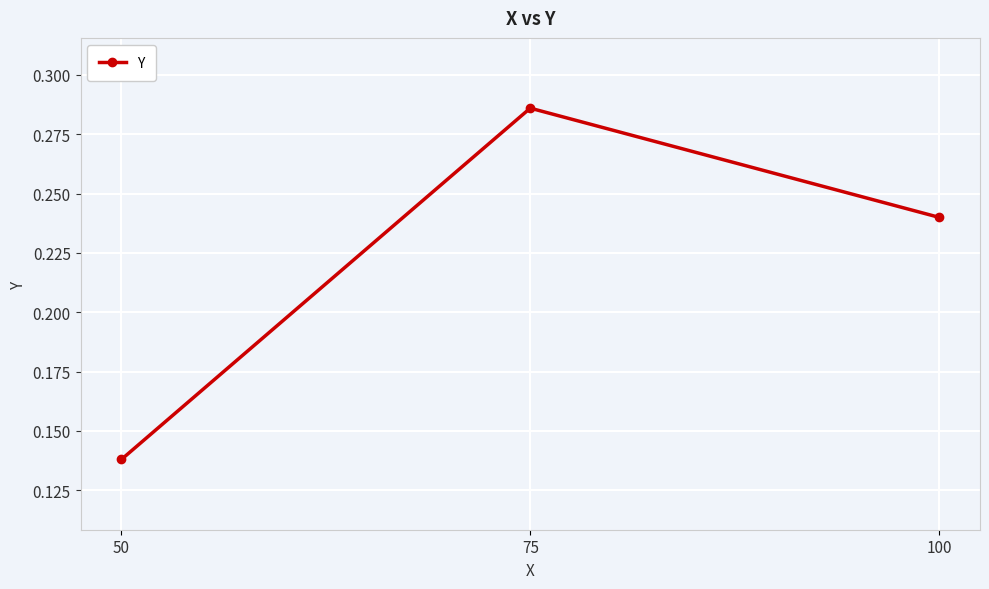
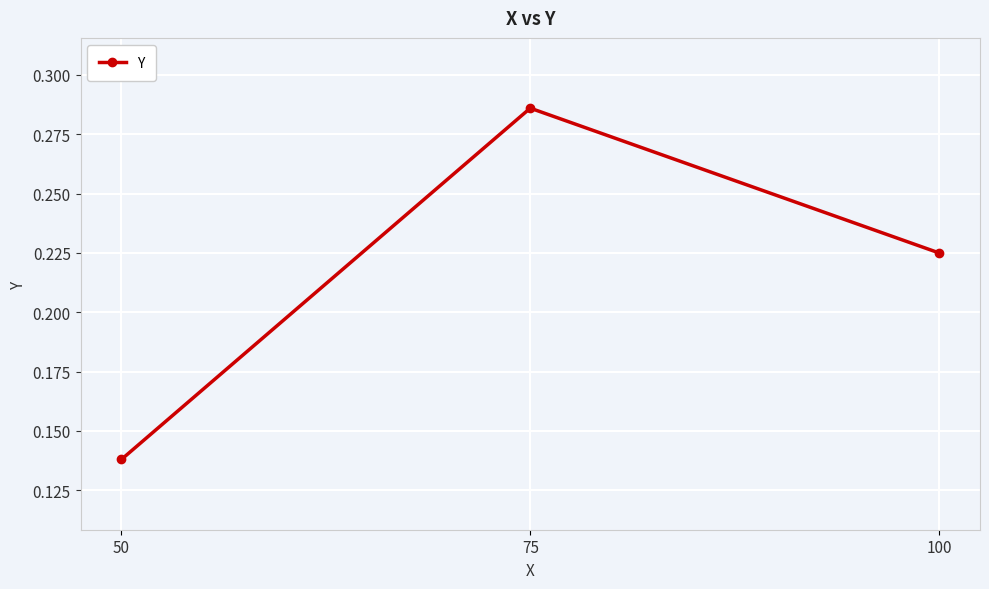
  {
    "50": 0.138,
    "75": 0.286,
-   "100": 0.240
+   "100": 0.225
  }
